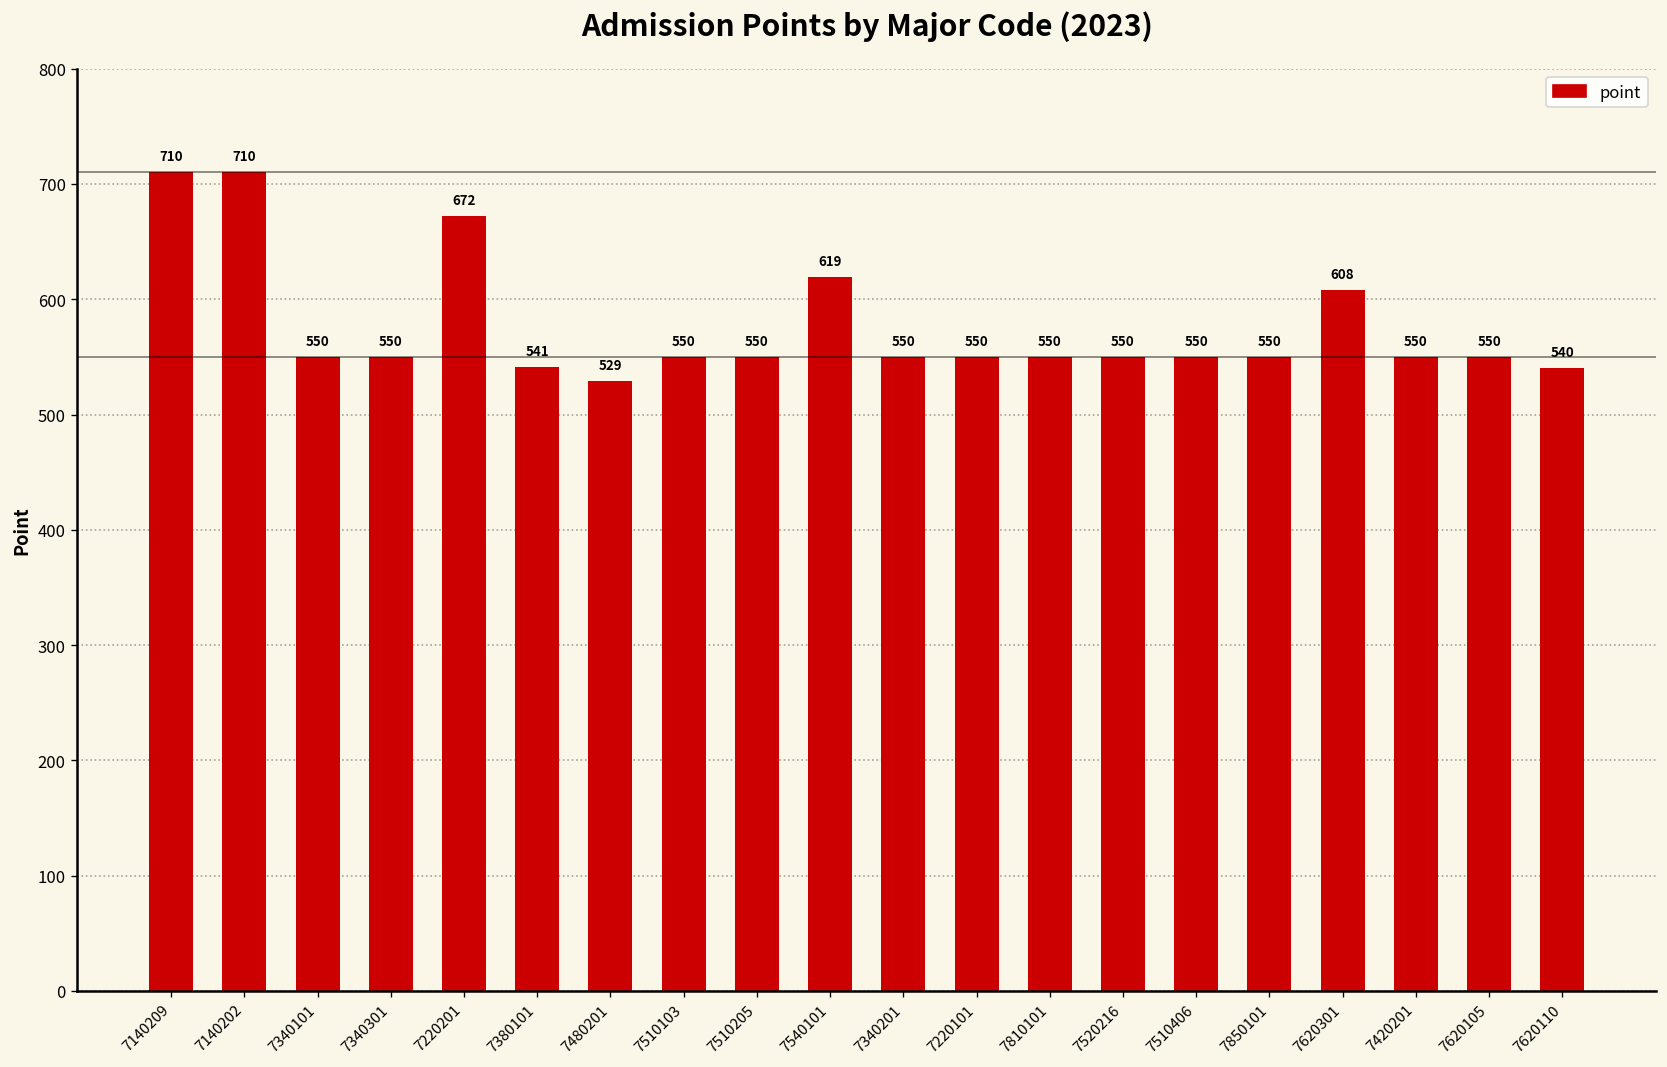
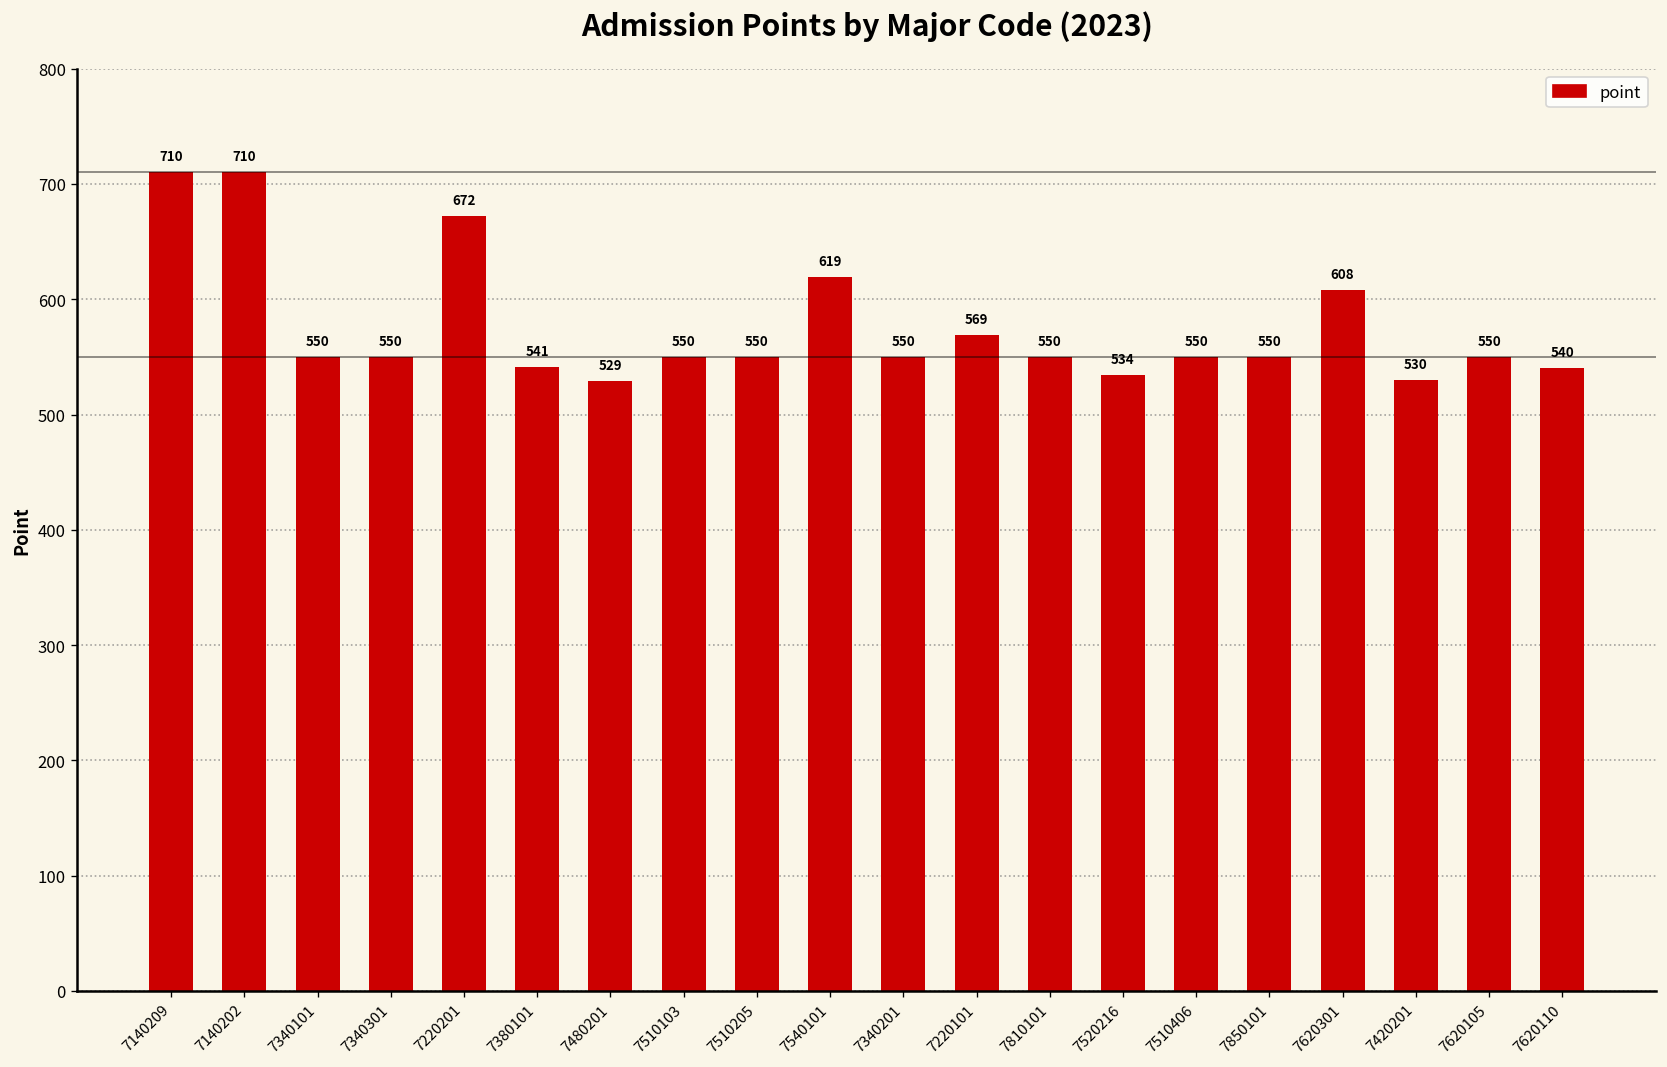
  {
    "7140209": 710,
    "7140202": 710,
    "7340101": 550,
    "7340301": 550,
    "7220201": 672,
    "7380101": 541,
    "7480201": 529,
    "7510103": 550,
    "7510205": 550,
    "7540101": 619,
    "7340201": 550,
-   "7220101": 550,
+   "7220101": 569,
    "7810101": 550,
-   "7520216": 550,
+   "7520216": 534,
    "7510406": 550,
    "7850101": 550,
    "7620301": 608,
-   "7420201": 550,
+   "7420201": 530,
    "7620105": 550,
    "7620110": 540
  }
